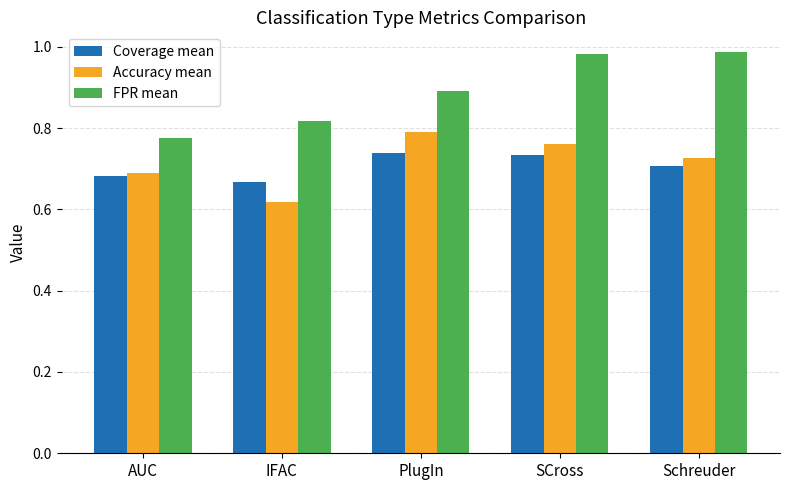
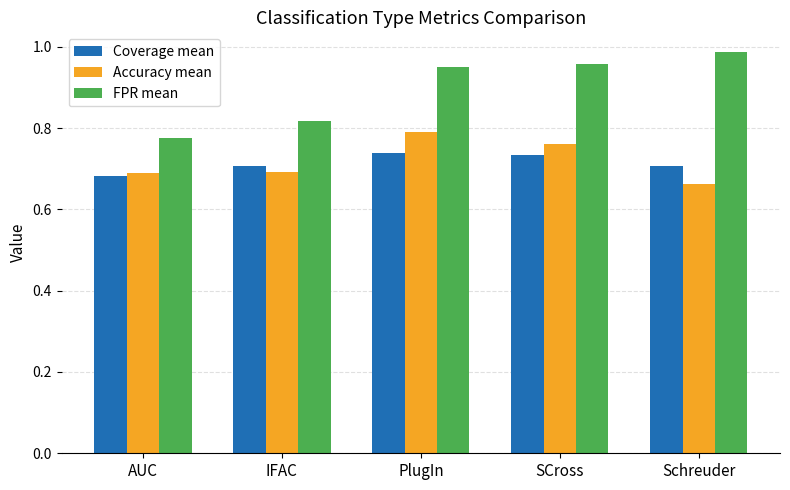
  {
    "Coverage mean": {
      "AUC": 0.68,
-     "IFAC": 0.67,
+     "IFAC": 0.71,
      "PlugIn": 0.74,
      "SCross": 0.73,
      "Schreuder": 0.71
    },
    "Accuracy mean": {
      "AUC": 0.69,
-     "IFAC": 0.62,
+     "IFAC": 0.69,
      "PlugIn": 0.79,
      "SCross": 0.76,
-     "Schreuder": 0.73
+     "Schreuder": 0.66
    },
    "FPR mean": {
      "AUC": 0.77,
      "IFAC": 0.82,
-     "PlugIn": 0.89,
-     "SCross": 0.98,
+     "PlugIn": 0.95,
+     "SCross": 0.96,
      "Schreuder": 0.99
    }
  }
